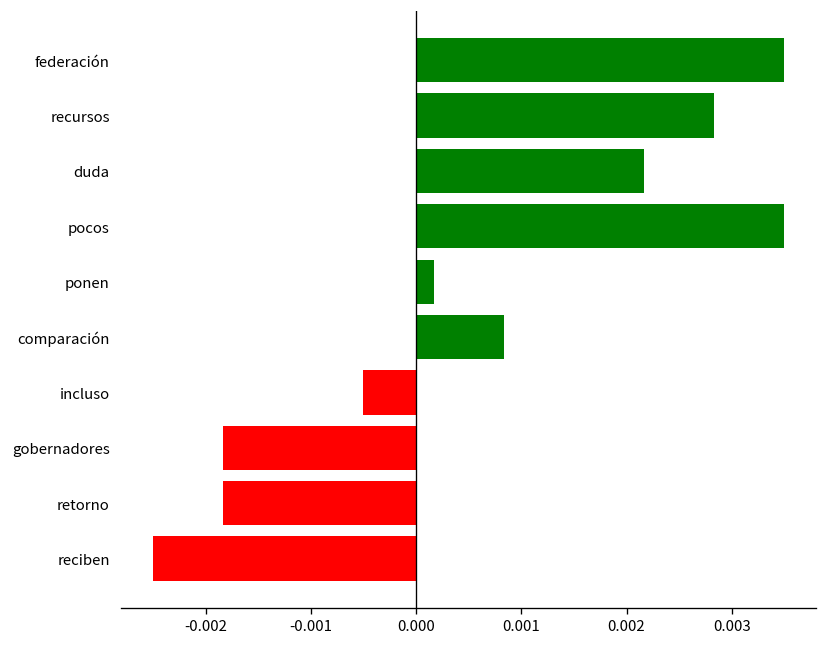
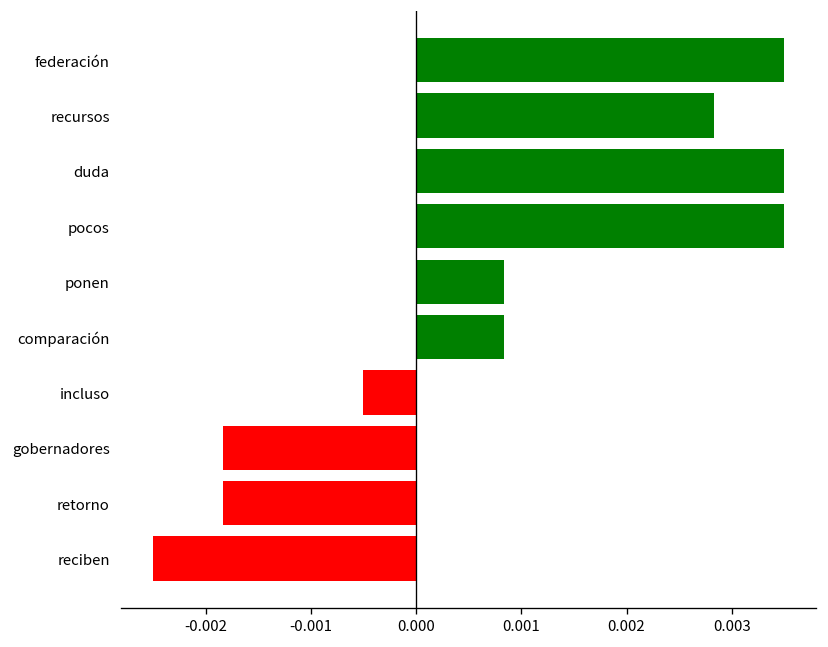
  {
    "federación": 0.0035,
    "recursos": 0.0028,
-   "duda": 0.0022,
+   "duda": 0.0035,
    "pocos": 0.0035,
-   "ponen": 0.0002,
+   "ponen": 0.0008,
    "comparación": 0.0008,
    "incluso": -0.0005,
    "gobernadores": -0.0018,
    "retorno": -0.0018,
    "reciben": -0.0025
  }
